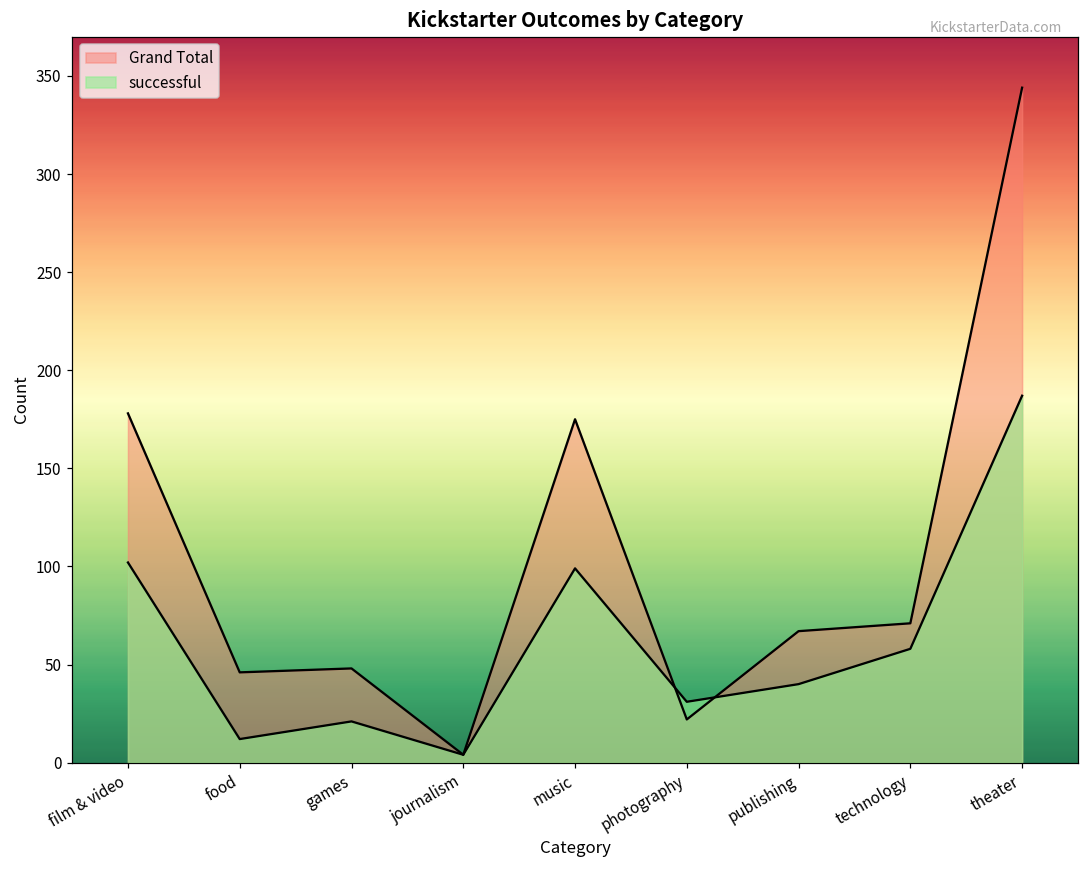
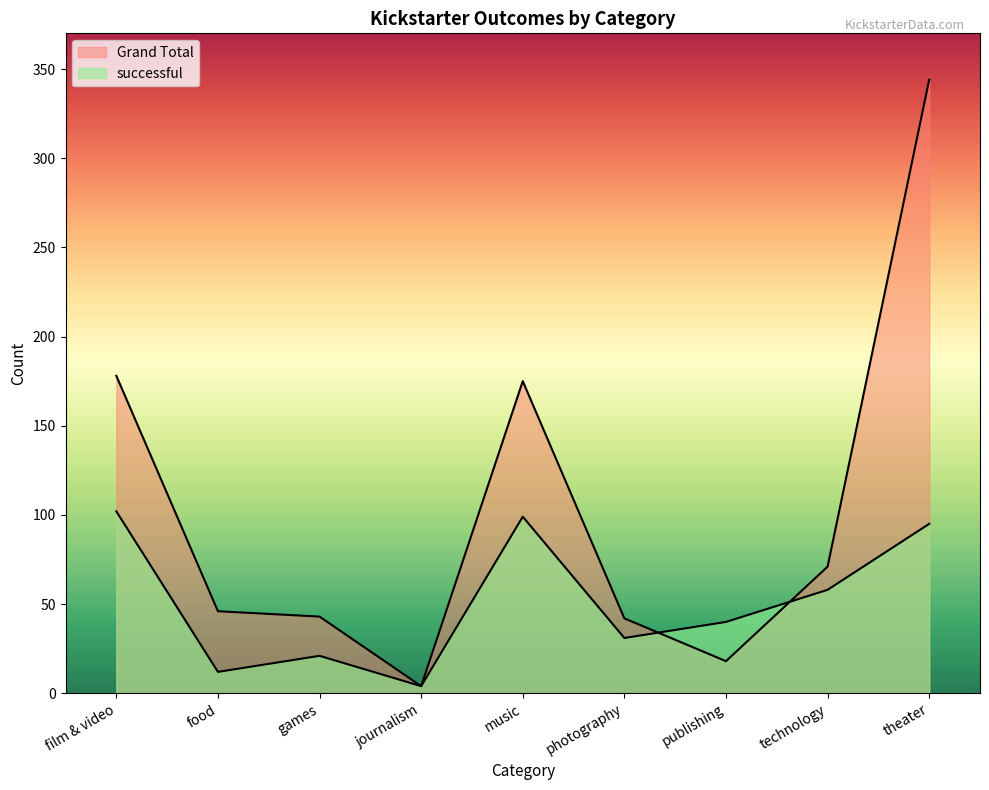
  {
    "Grand Total": {
      "film & video": 178,
      "food": 46,
-     "games": 48,
+     "games": 43,
      "music": 175,
-     "photography": 22,
-     "publishing": 67,
+     "photography": 42,
+     "publishing": 18,
      "technology": 71,
      "theater": 344
    },
    "successful": {
      "film & video": 102,
      "food": 12,
      "games": 21,
      "music": 99,
      "photography": 31,
      "publishing": 40,
      "technology": 58,
-     "theater": 187
+     "theater": 95
    }
  }
